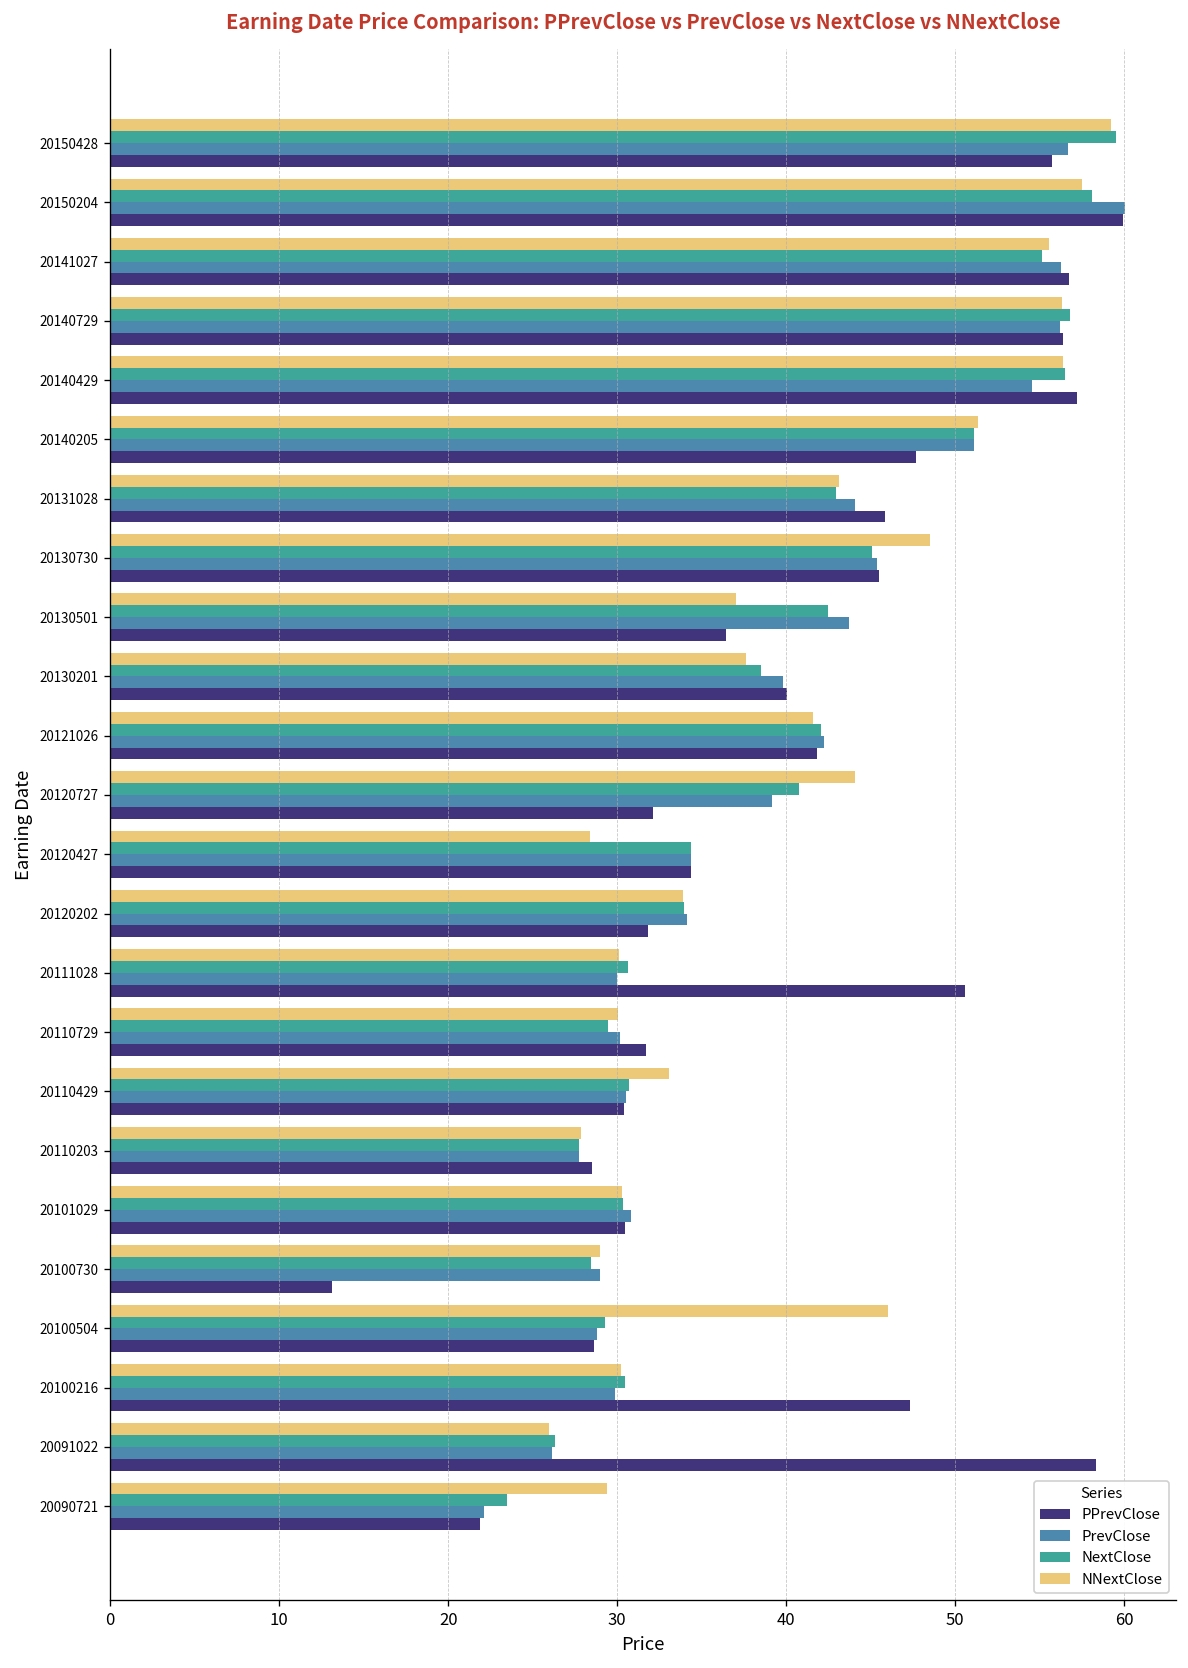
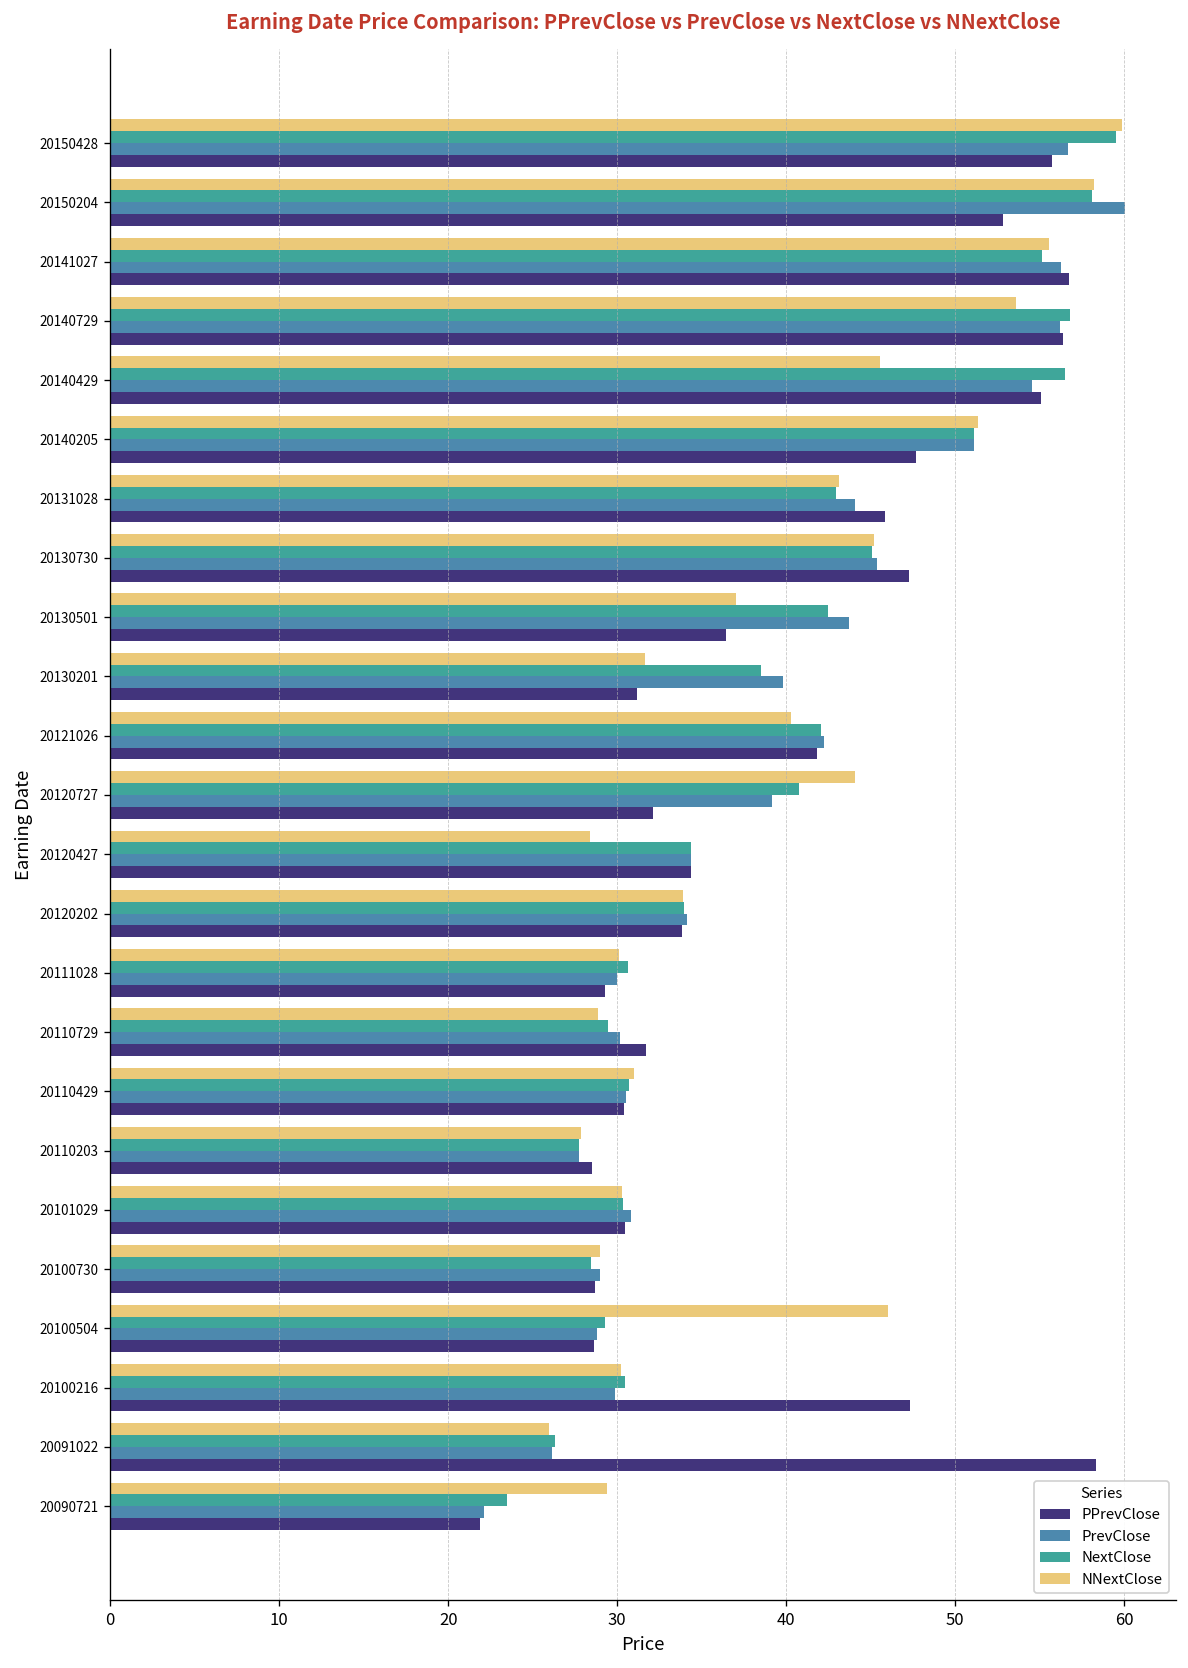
  {
    "PPrevClose": {
      "20150428": 55.7,
-     "20150204": 59.9,
+     "20150204": 52.8,
      "20141027": 56.8,
      "20140729": 56.4,
-     "20140429": 57.2,
+     "20140429": 55.1,
      "20140205": 47.7,
      "20131028": 45.9,
-     "20130730": 45.5,
+     "20130730": 47.3,
      "20130501": 36.5,
-     "20130201": 40.1,
+     "20130201": 31.1,
      "20121026": 41.8,
      "20120727": 32.1,
      "20120427": 34.3,
-     "20120202": 31.8,
-     "20111028": 50.6,
+     "20120202": 33.8,
+     "20111028": 29.3,
      "20110729": 31.7,
      "20110429": 30.4,
      "20110203": 28.5,
      "20101029": 30.4,
-     "20100730": 13.1,
+     "20100730": 28.7,
      "20100504": 28.6,
      "20100216": 47.3,
      "20091022": 58.3,
      "20090721": 21.9
    },
    "NNextClose": {
-     "20150428": 59.2,
-     "20150204": 57.5,
+     "20150428": 59.9,
+     "20150204": 58.3,
      "20141027": 55.5,
-     "20140729": 56.3,
-     "20140429": 56.4,
+     "20140729": 53.6,
+     "20140429": 45.6,
      "20140205": 51.4,
      "20131028": 43.2,
-     "20130730": 48.5,
+     "20130730": 45.2,
      "20130501": 37.0,
-     "20130201": 37.6,
-     "20121026": 41.6,
+     "20130201": 31.7,
+     "20121026": 40.3,
      "20120727": 44.0,
      "20120427": 28.4,
      "20120202": 33.9,
      "20111028": 30.1,
-     "20110729": 30.1,
-     "20110429": 33.1,
+     "20110729": 28.9,
+     "20110429": 31.0,
      "20110203": 27.8,
      "20101029": 30.3,
      "20100730": 29.0,
      "20100504": 46.1,
      "20100216": 30.2,
      "20091022": 26.0,
      "20090721": 29.4
    }
  }
